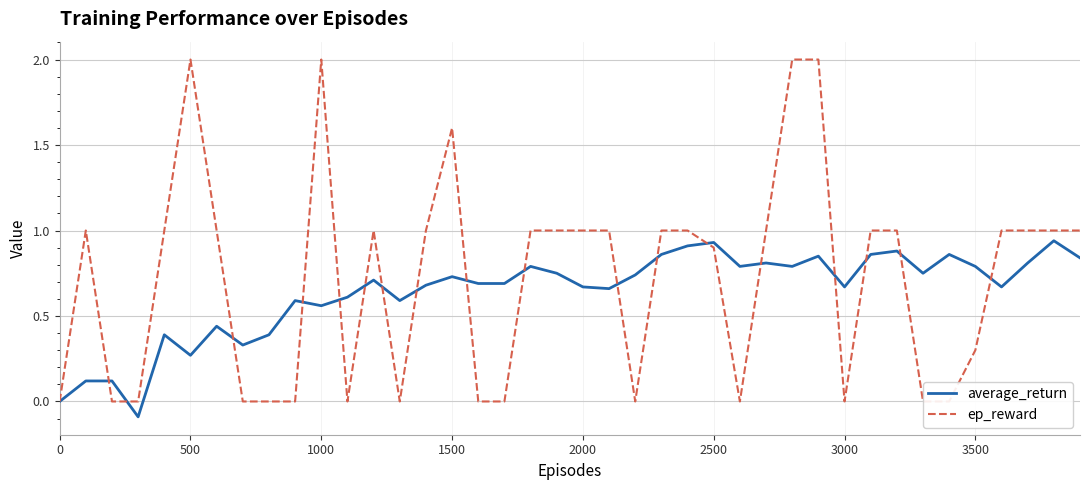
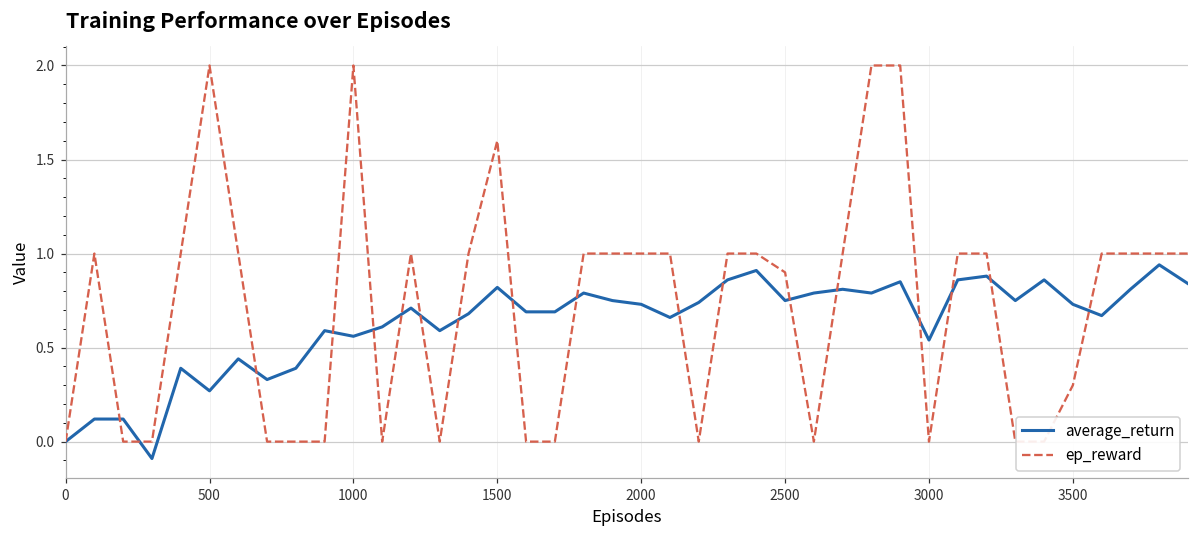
  {
    "average_return": {
      "500": 0.27,
      "1000": 0.56,
-     "1500": 0.73,
-     "2000": 0.67,
-     "2500": 0.93,
-     "3000": 0.67,
-     "3500": 0.79
+     "1500": 0.82,
+     "2000": 0.73,
+     "2500": 0.75,
+     "3000": 0.54,
+     "3500": 0.73
    },
    "ep_reward": {
      "500": 2.00,
      "1000": 2.00,
      "1500": 1.60,
      "2000": 1.00,
      "2500": 0.90,
      "3000": 0.00,
      "3500": 0.30
    }
  }
